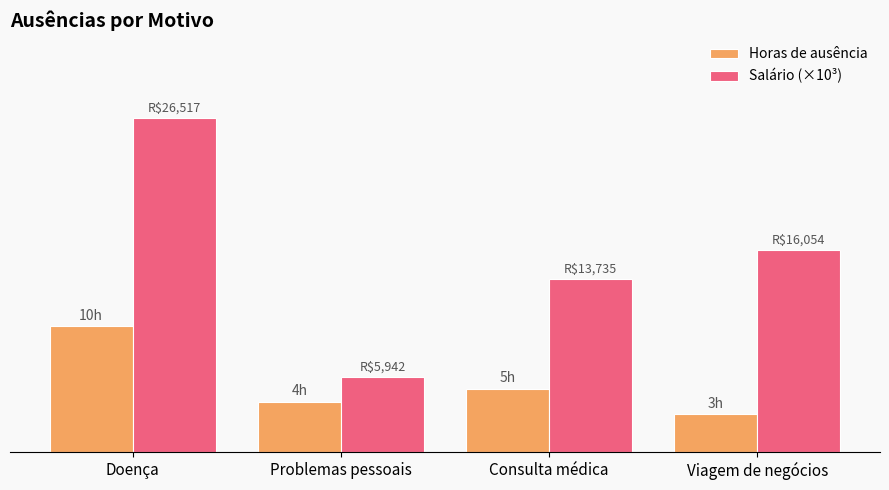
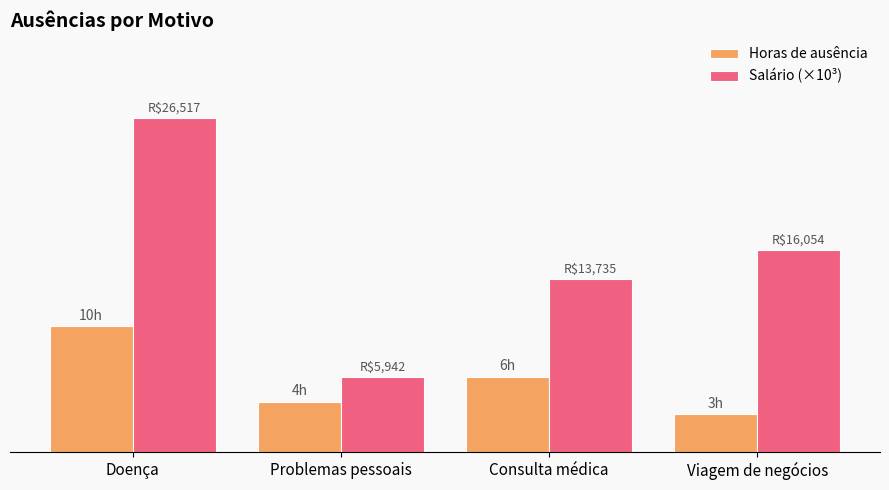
  {
    "Horas de ausência": {
      "Doença": "10h",
      "Problemas pessoais": "4h",
-     "Consulta médica": "5h",
+     "Consulta médica": "6h",
      "Viagem de negócios": "3h"
    }
  }
